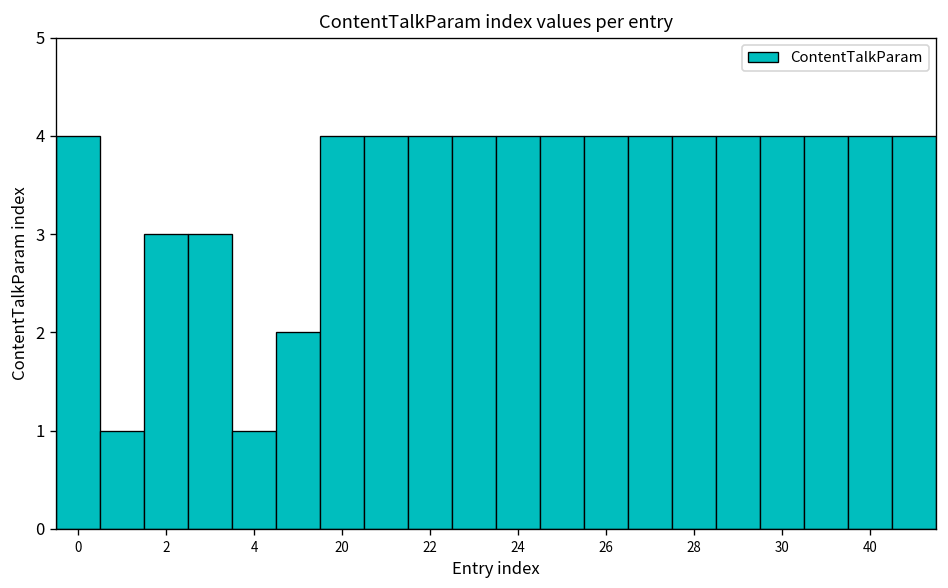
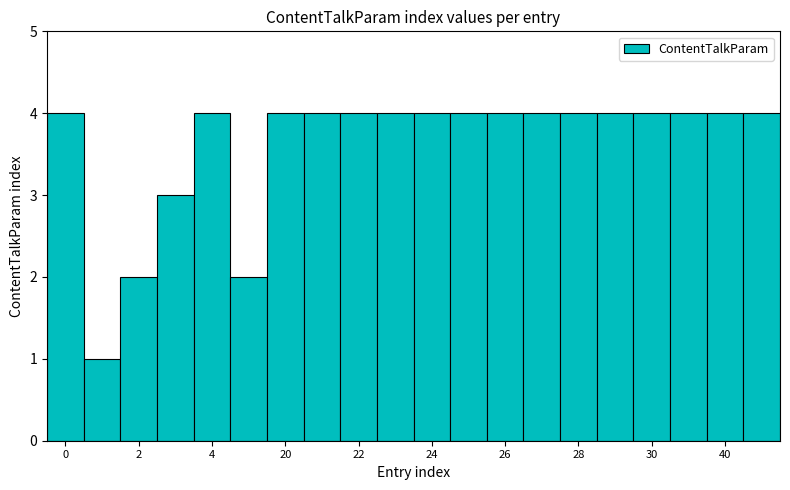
  {
    "0": 4,
-   "2": 3,
-   "4": 1,
+   "2": 2,
+   "4": 4,
    "20": 4,
    "22": 4,
    "24": 4,
    "26": 4,
    "28": 4,
    "30": 4,
    "40": 4
  }
